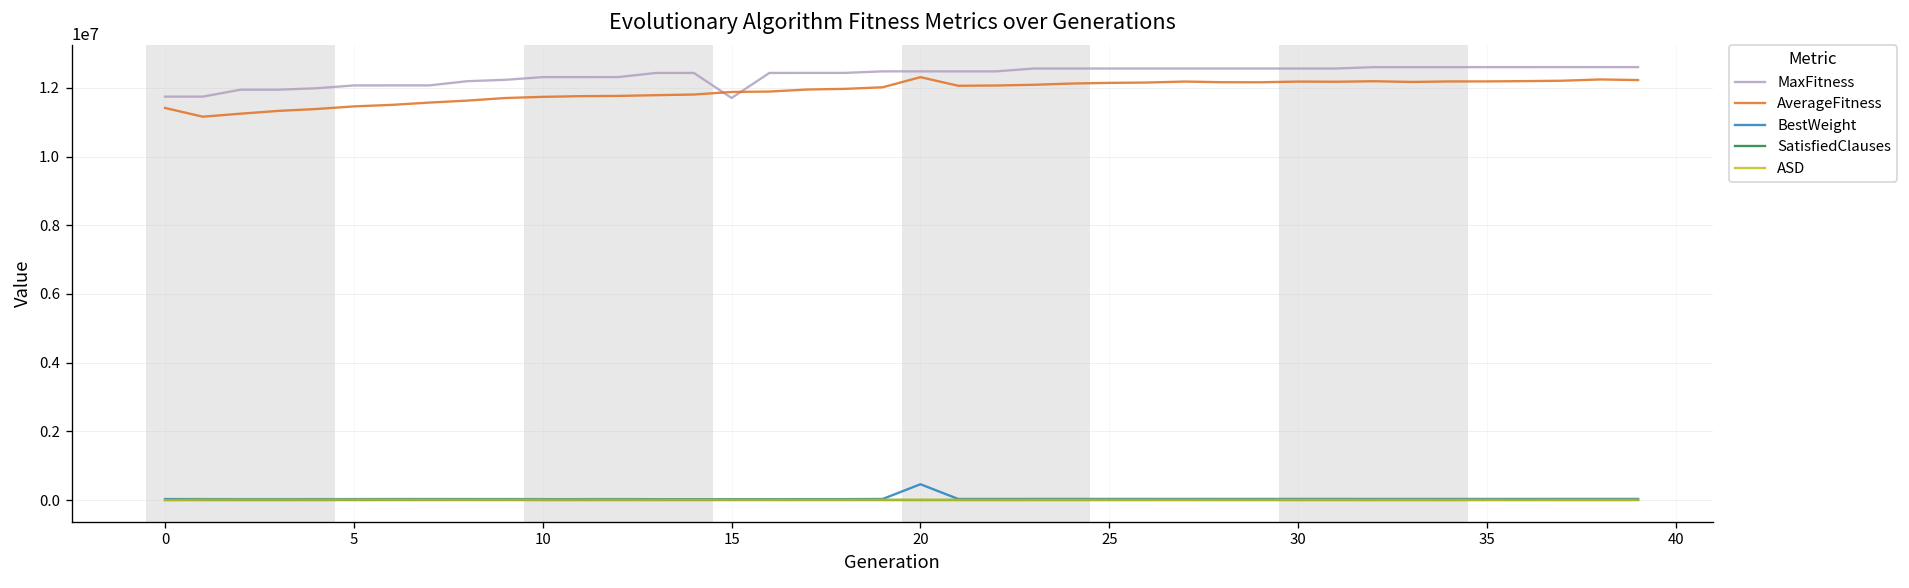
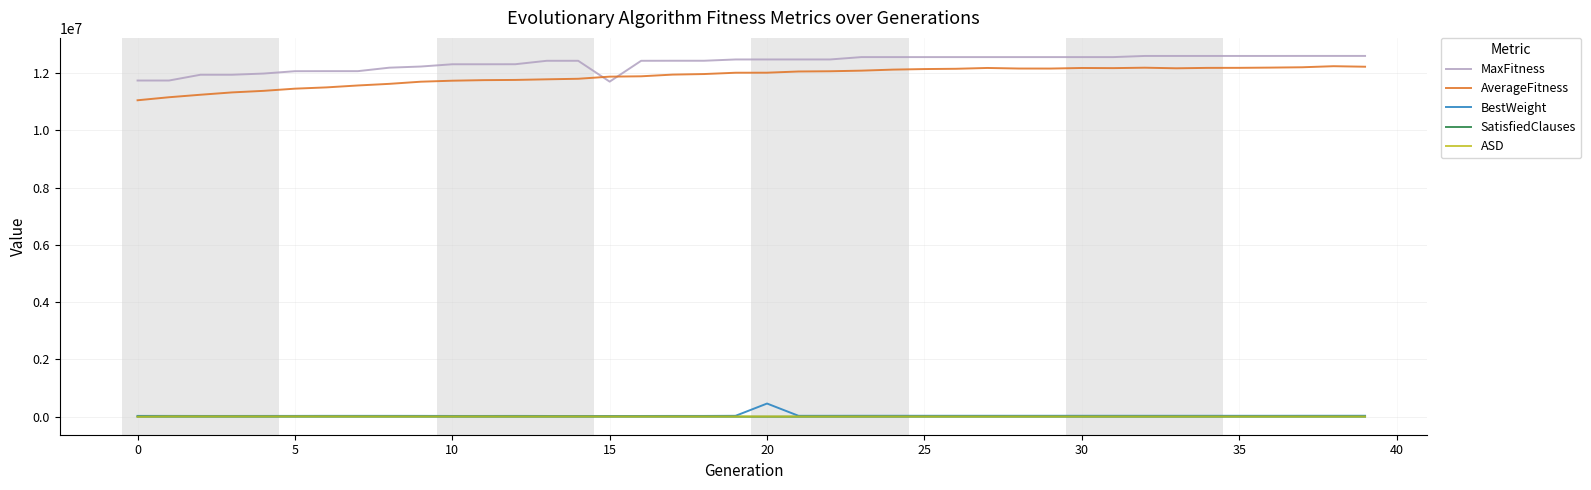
  {
    "MaxFitness": {
      "0": 11700000,
      "5": 12100000,
      "10": 12300000,
      "15": 11700000,
      "20": 12500000,
      "25": 12600000,
      "30": 12600000,
      "35": 12600000
    },
    "AverageFitness": {
-     "0": 11400000,
+     "0": 11100000,
      "5": 11500000,
      "10": 11700000,
      "15": 11900000,
-     "20": 12300000,
+     "20": 12000000,
      "25": 12100000,
      "30": 12200000,
      "35": 12200000
    },
    "BestWeight": {
      "20": 500000
    }
  }
